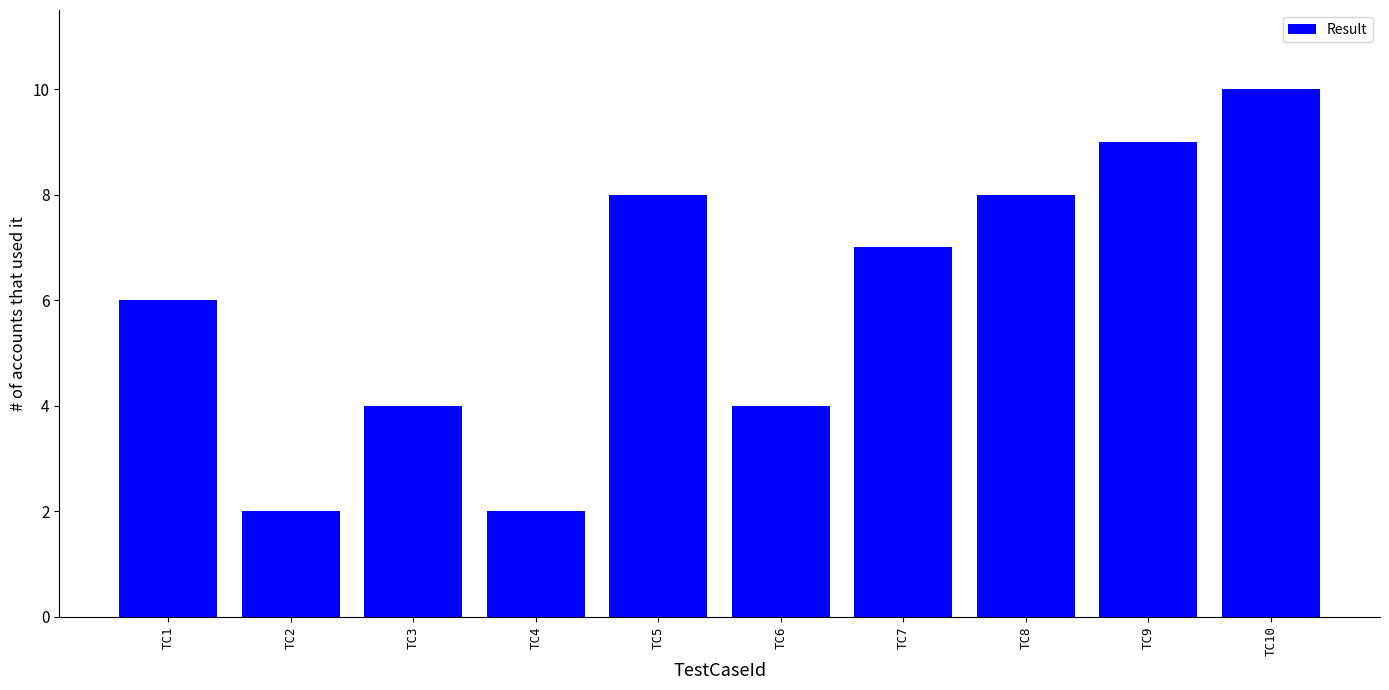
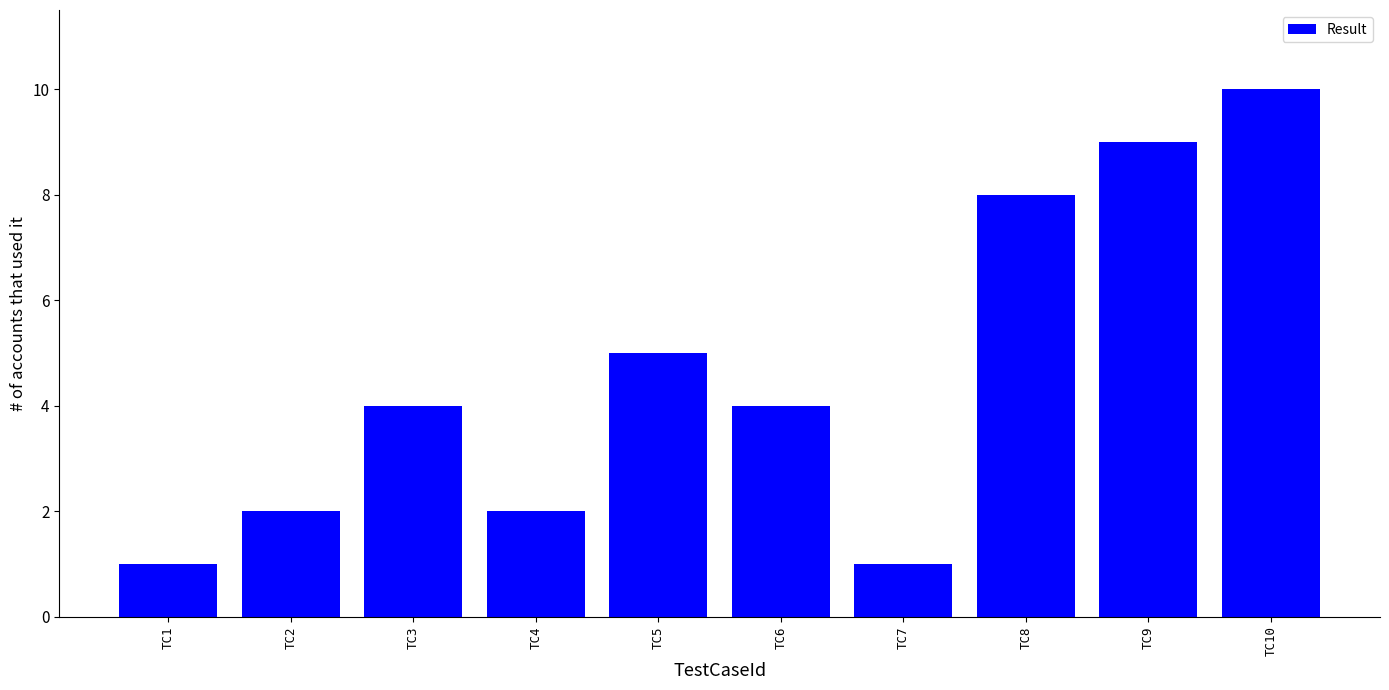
  {
-   "TC1": 6,
+   "TC1": 1,
    "TC2": 2,
    "TC3": 4,
    "TC4": 2,
-   "TC5": 8,
+   "TC5": 5,
    "TC6": 4,
-   "TC7": 7,
+   "TC7": 1,
    "TC8": 8,
    "TC9": 9,
    "TC10": 10
  }
